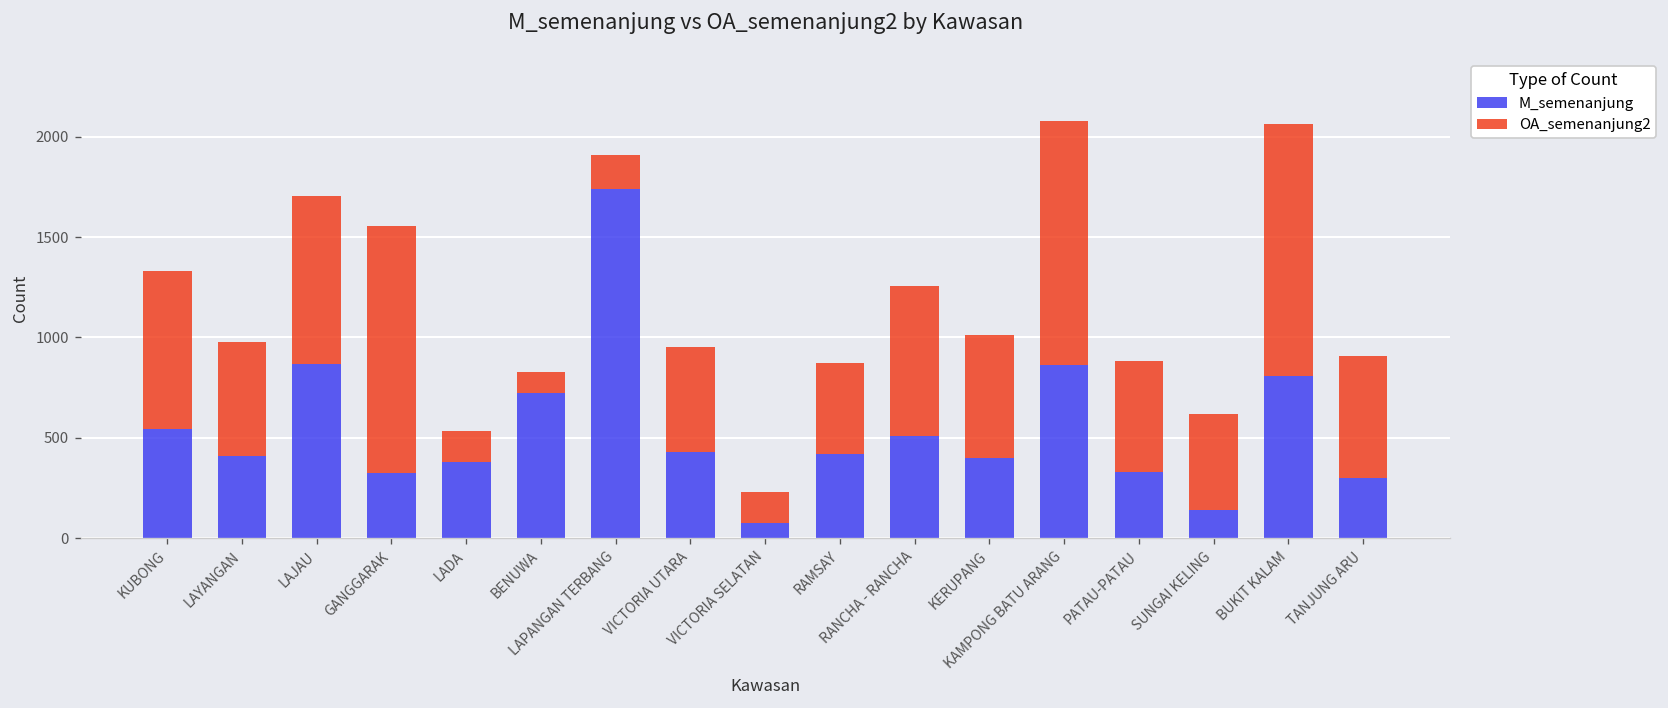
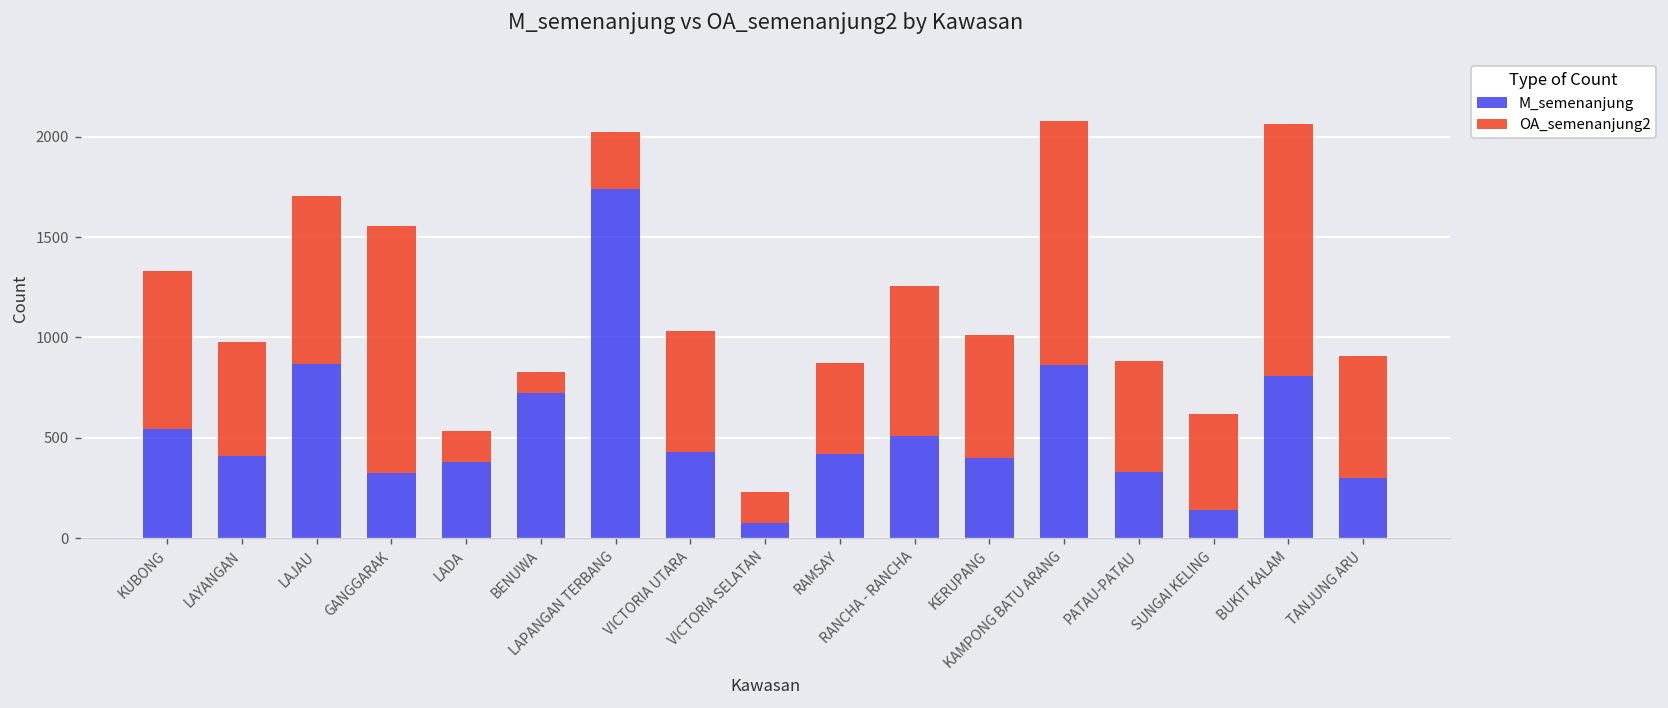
  {
    "M_semenanjung": {
      "KUBONG": 540,
      "LAYANGAN": 410,
      "LAJAU": 870,
      "GANGGARAK": 320,
      "LADA": 380,
      "BENUWA": 720,
      "LAPANGAN TERBANG": 1740,
      "VICTORIA UTARA": 430,
      "VICTORIA SELATAN": 80,
      "RAMSAY": 420,
      "RANCHA - RANCHA": 510,
      "KERUPANG": 400,
      "KAMPONG BATU ARANG": 860,
      "PATAU-PATAU": 330,
      "SUNGAI KELING": 140,
      "BUKIT KALAM": 810,
      "TANJUNG ARU": 300
    },
    "OA_semenanjung2": {
      "KUBONG": 790,
      "LAYANGAN": 570,
      "LAJAU": 830,
      "GANGGARAK": 1230,
      "LADA": 160,
      "BENUWA": 100,
-     "LAPANGAN TERBANG": 170,
-     "VICTORIA UTARA": 530,
+     "LAPANGAN TERBANG": 280,
+     "VICTORIA UTARA": 600,
      "VICTORIA SELATAN": 160,
      "RAMSAY": 450,
      "RANCHA - RANCHA": 750,
      "KERUPANG": 620,
      "KAMPONG BATU ARANG": 1210,
      "PATAU-PATAU": 560,
      "SUNGAI KELING": 480,
      "BUKIT KALAM": 1260,
      "TANJUNG ARU": 610
    }
  }
